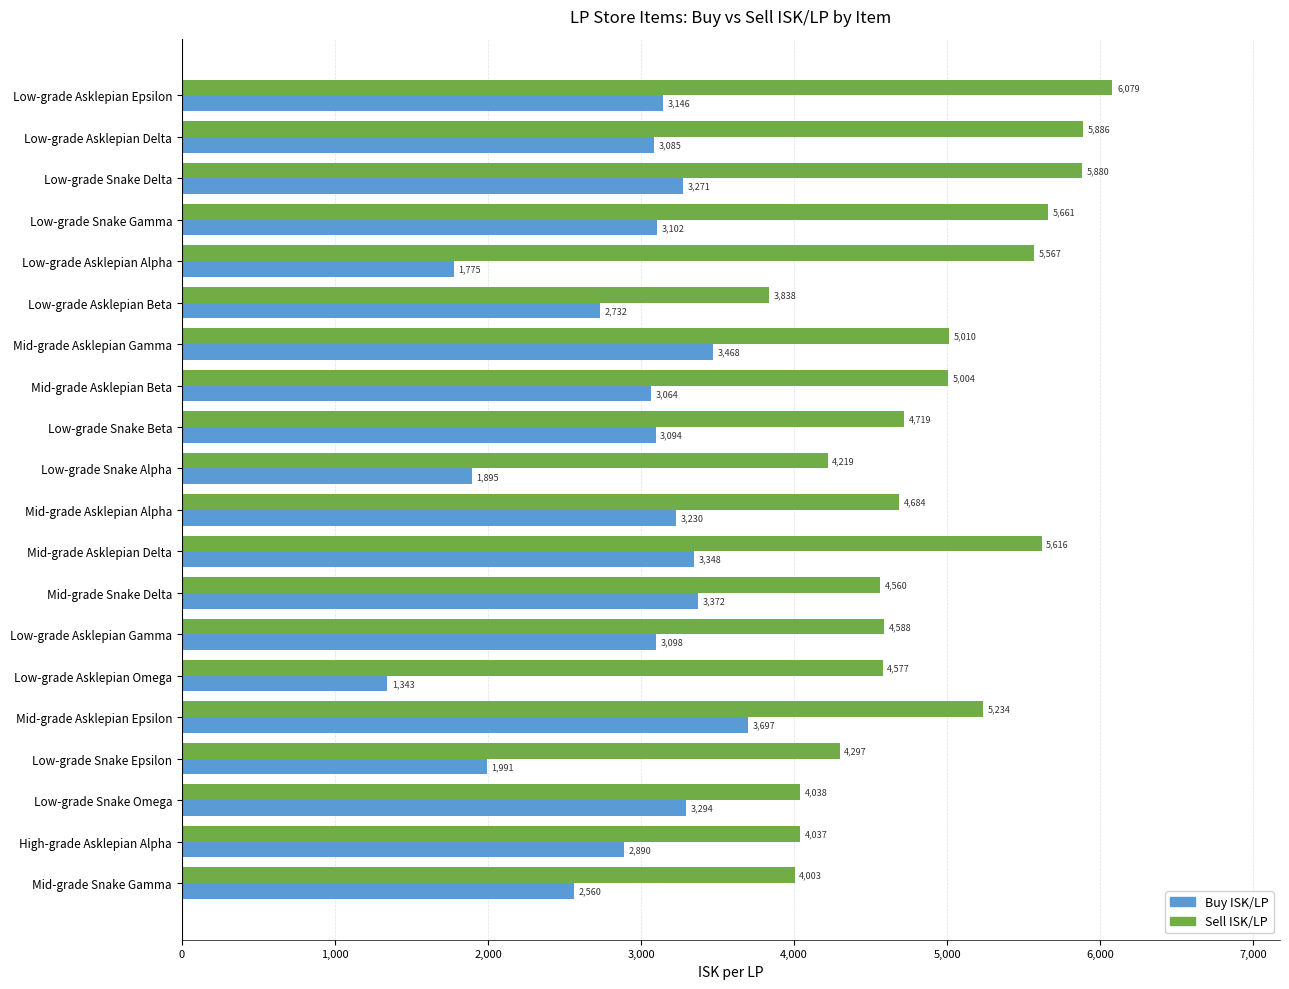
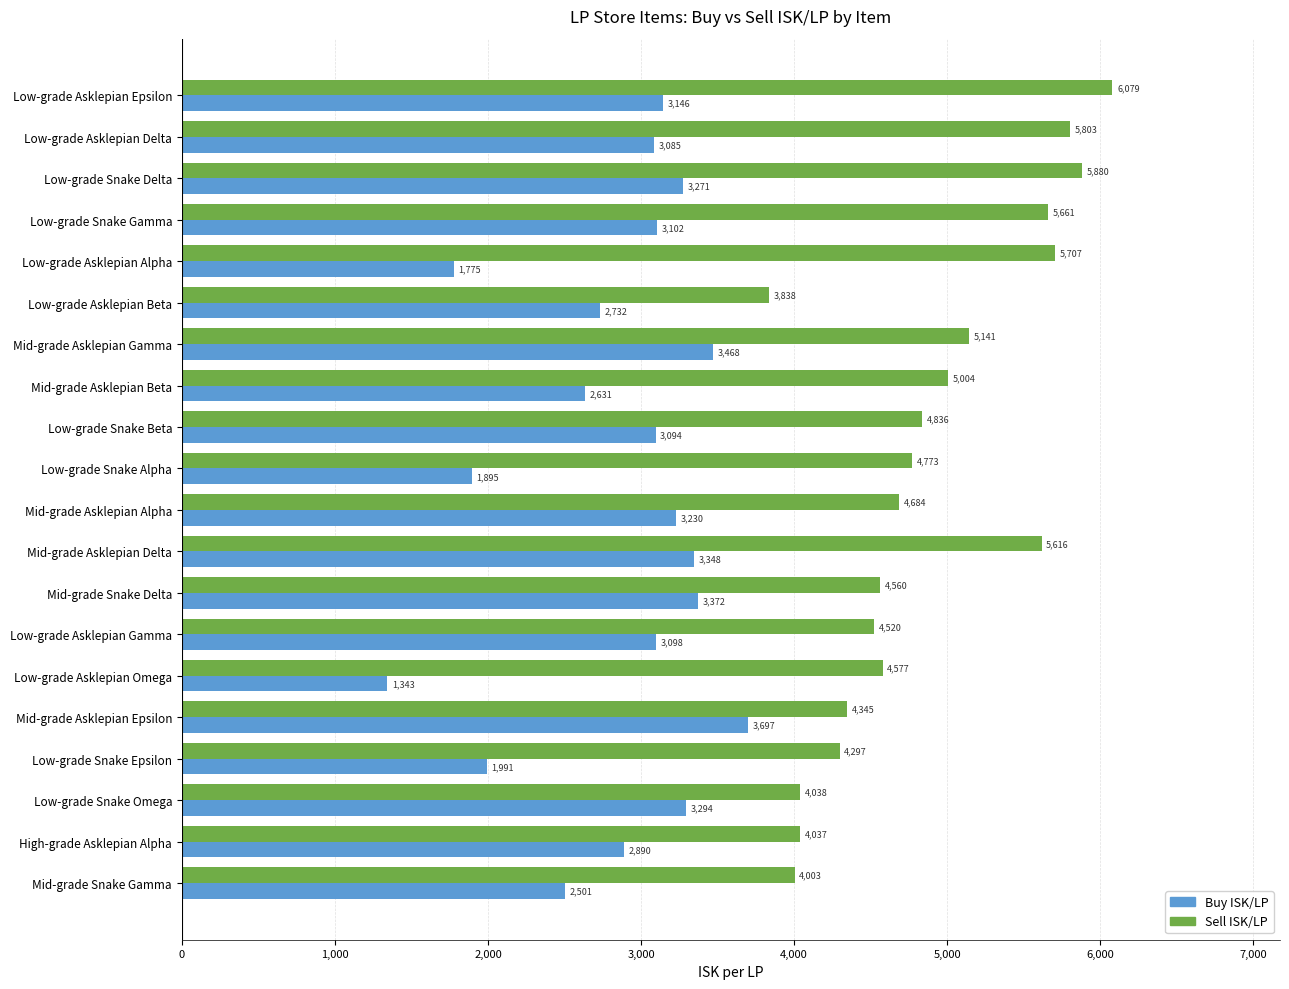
  {
    "Buy ISK/LP": {
      "Low-grade Asklepian Epsilon": "3,146",
      "Low-grade Asklepian Delta": "3,085",
      "Low-grade Snake Delta": "3,271",
      "Low-grade Snake Gamma": "3,102",
      "Low-grade Asklepian Alpha": "1,775",
      "Low-grade Asklepian Beta": "2,732",
      "Mid-grade Asklepian Gamma": "3,468",
-     "Mid-grade Asklepian Beta": "3,064",
+     "Mid-grade Asklepian Beta": "2,631",
      "Low-grade Snake Beta": "3,094",
      "Low-grade Snake Alpha": "1,895",
      "Mid-grade Asklepian Alpha": "3,230",
      "Mid-grade Asklepian Delta": "3,348",
      "Mid-grade Snake Delta": "3,372",
      "Low-grade Asklepian Gamma": "3,098",
      "Low-grade Asklepian Omega": "1,343",
      "Mid-grade Asklepian Epsilon": "3,697",
      "Low-grade Snake Epsilon": "1,991",
      "Low-grade Snake Omega": "3,294",
      "High-grade Asklepian Alpha": "2,890",
-     "Mid-grade Snake Gamma": "2,560"
+     "Mid-grade Snake Gamma": "2,501"
    },
    "Sell ISK/LP": {
      "Low-grade Asklepian Epsilon": "6,079",
-     "Low-grade Asklepian Delta": "5,886",
+     "Low-grade Asklepian Delta": "5,803",
      "Low-grade Snake Delta": "5,880",
      "Low-grade Snake Gamma": "5,661",
-     "Low-grade Asklepian Alpha": "5,567",
+     "Low-grade Asklepian Alpha": "5,707",
      "Low-grade Asklepian Beta": "3,838",
-     "Mid-grade Asklepian Gamma": "5,010",
+     "Mid-grade Asklepian Gamma": "5,141",
      "Mid-grade Asklepian Beta": "5,004",
-     "Low-grade Snake Beta": "4,719",
-     "Low-grade Snake Alpha": "4,219",
+     "Low-grade Snake Beta": "4,836",
+     "Low-grade Snake Alpha": "4,773",
      "Mid-grade Asklepian Alpha": "4,684",
      "Mid-grade Asklepian Delta": "5,616",
      "Mid-grade Snake Delta": "4,560",
-     "Low-grade Asklepian Gamma": "4,588",
+     "Low-grade Asklepian Gamma": "4,520",
      "Low-grade Asklepian Omega": "4,577",
-     "Mid-grade Asklepian Epsilon": "5,234",
+     "Mid-grade Asklepian Epsilon": "4,345",
      "Low-grade Snake Epsilon": "4,297",
      "Low-grade Snake Omega": "4,038",
      "High-grade Asklepian Alpha": "4,037",
      "Mid-grade Snake Gamma": "4,003"
    }
  }
